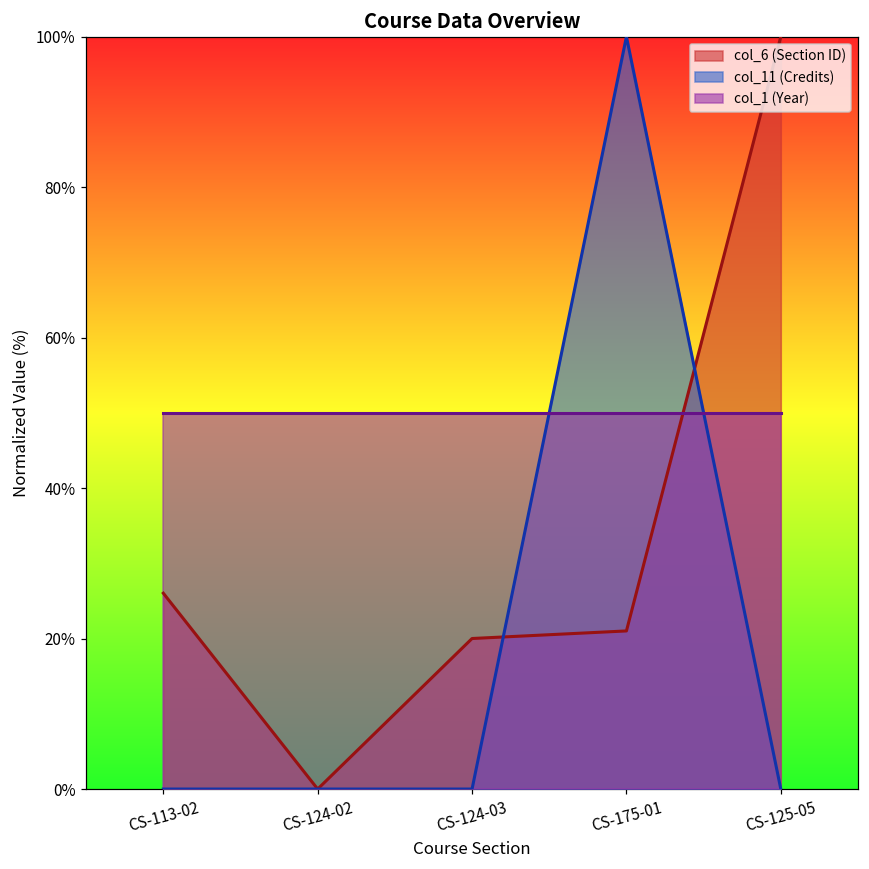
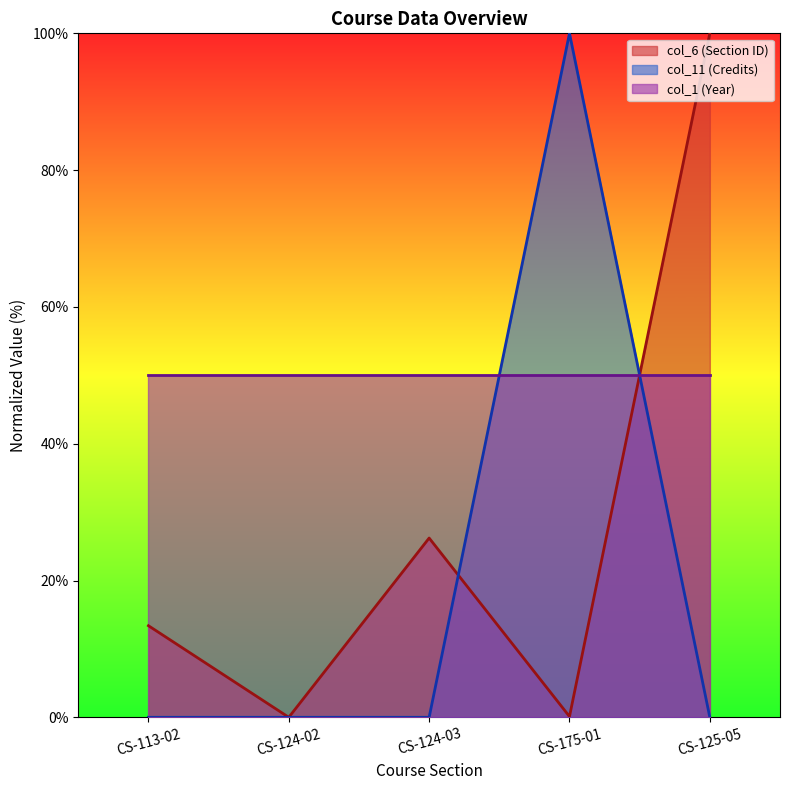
  {
    "col_6 (Section ID)": {
-     "CS-113-02": "26%",
-     "CS-124-03": "20%",
-     "CS-175-01": "21%",
+     "CS-113-02": "13%",
+     "CS-124-03": "26%",
+     "CS-175-01": "0%",
      "CS-125-05": "100%"
    },
    "col_11 (Credits)": {
      "CS-113-02": "0%",
      "CS-124-03": "0%",
      "CS-175-01": "100%",
      "CS-125-05": "0%"
    },
    "col_1 (Year)": {
      "CS-113-02": "50%",
      "CS-124-02": "50%",
      "CS-124-03": "50%",
      "CS-175-01": "50%",
      "CS-125-05": "50%"
    }
  }
